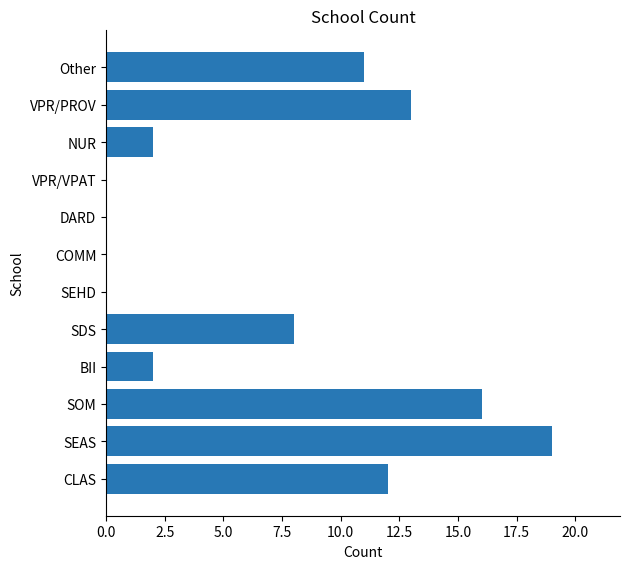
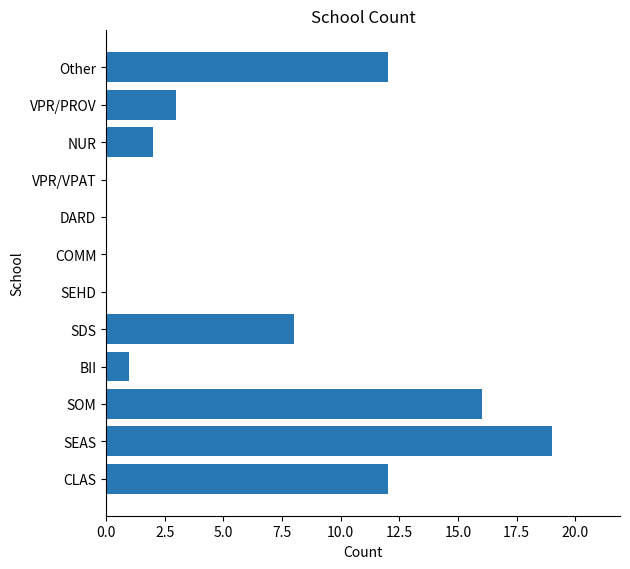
  {
-   "Other": 11,
-   "VPR/PROV": 13,
+   "Other": 12,
+   "VPR/PROV": 3,
    "NUR": 2,
    "VPR/VPAT": 0,
    "DARD": 0,
    "COMM": 0,
    "SEHD": 0,
    "SDS": 8,
-   "BII": 2,
+   "BII": 1,
    "SOM": 16,
    "SEAS": 19,
    "CLAS": 12
  }
